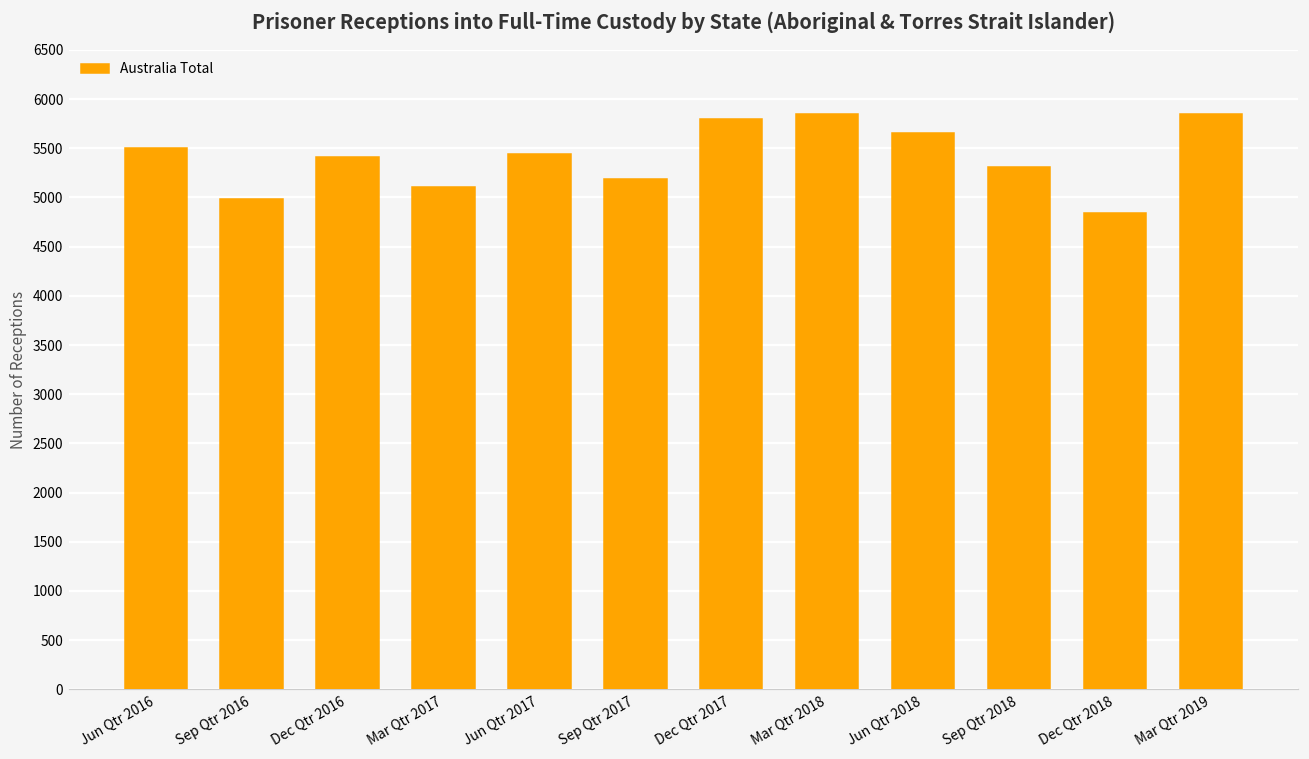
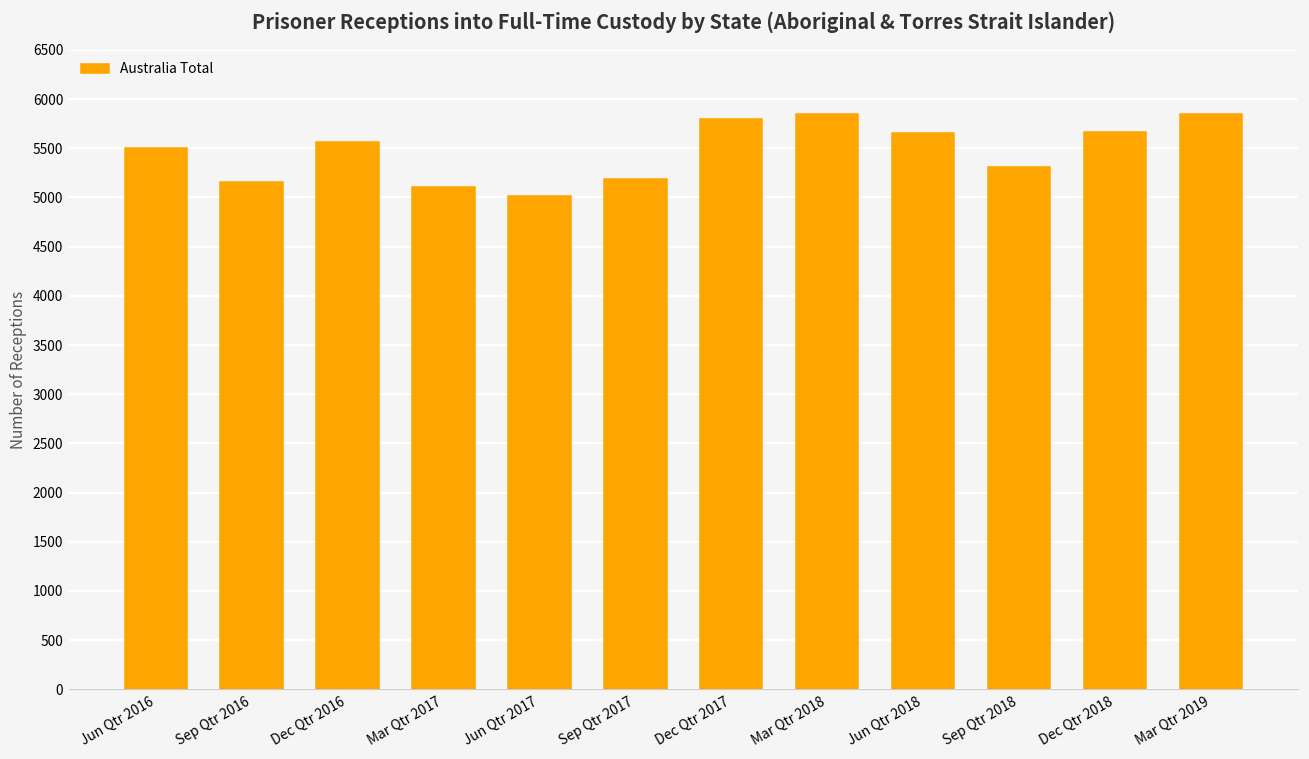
  {
    "Jun Qtr 2016": 5500,
-   "Sep Qtr 2016": 5000,
-   "Dec Qtr 2016": 5400,
+   "Sep Qtr 2016": 5200,
+   "Dec Qtr 2016": 5600,
    "Mar Qtr 2017": 5100,
-   "Jun Qtr 2017": 5400,
+   "Jun Qtr 2017": 5000,
    "Sep Qtr 2017": 5200,
    "Dec Qtr 2017": 5800,
    "Mar Qtr 2018": 5800,
    "Jun Qtr 2018": 5700,
    "Sep Qtr 2018": 5300,
-   "Dec Qtr 2018": 4800,
+   "Dec Qtr 2018": 5700,
    "Mar Qtr 2019": 5800
  }
